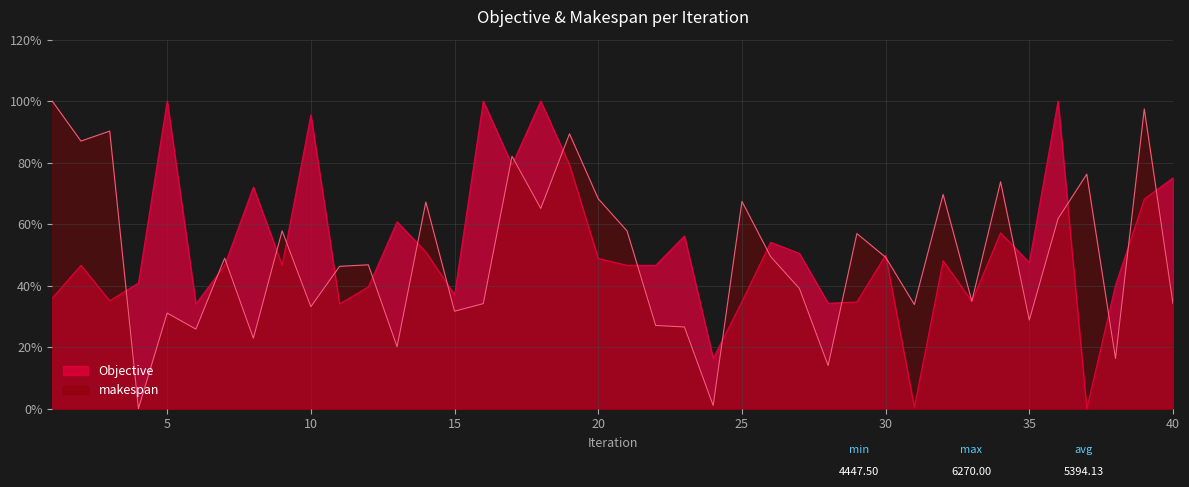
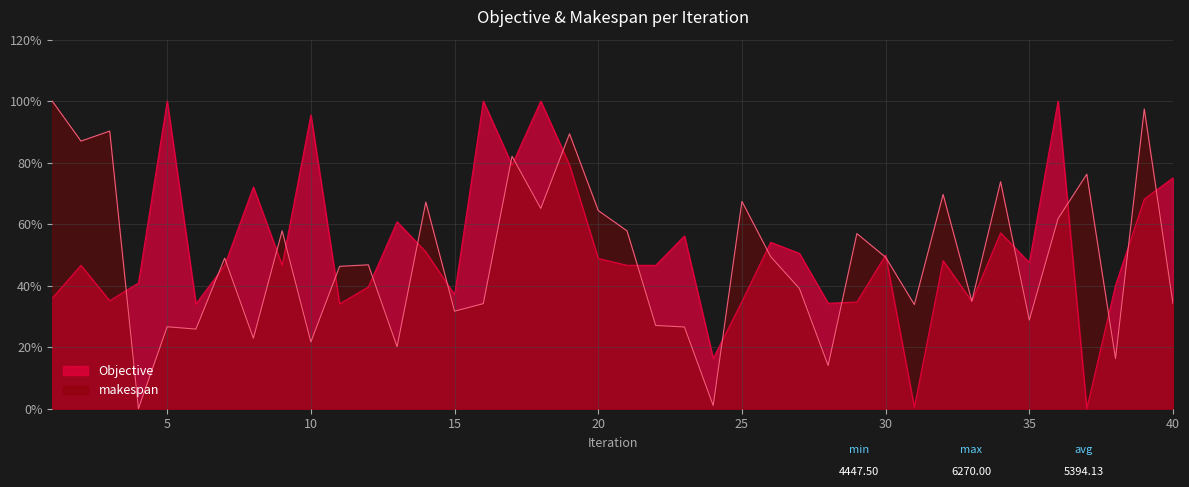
  {
    "Objective": {
      "5": "100%",
      "10": "95%",
      "15": "37%",
      "20": "49%",
      "25": "35%",
      "35": "47%",
      "40": "75%"
    },
    "makespan": {
-     "5": "31%",
-     "10": "33%",
+     "5": "27%",
+     "10": "22%",
      "15": "32%",
-     "20": "68%",
+     "20": "64%",
      "25": "67%",
      "35": "29%",
      "40": "34%"
    }
  }
